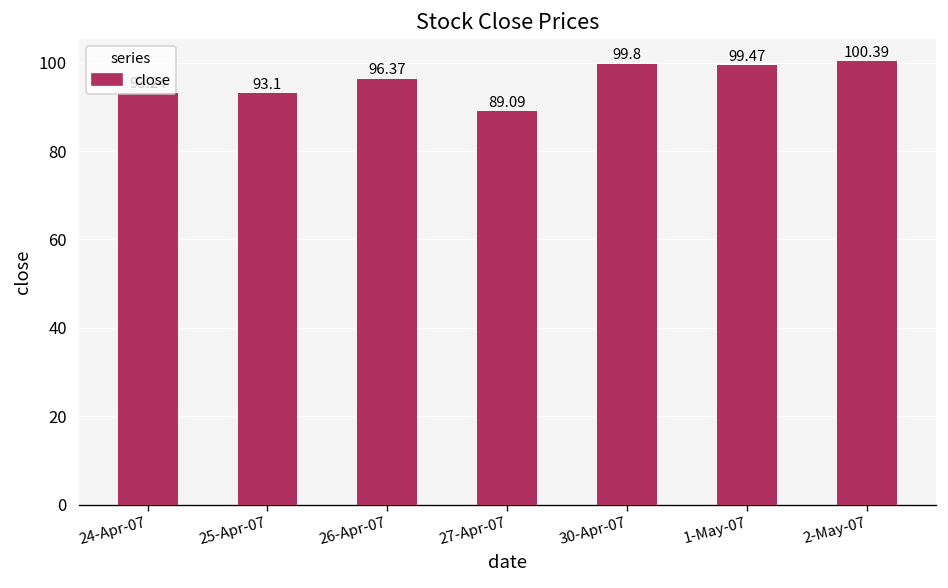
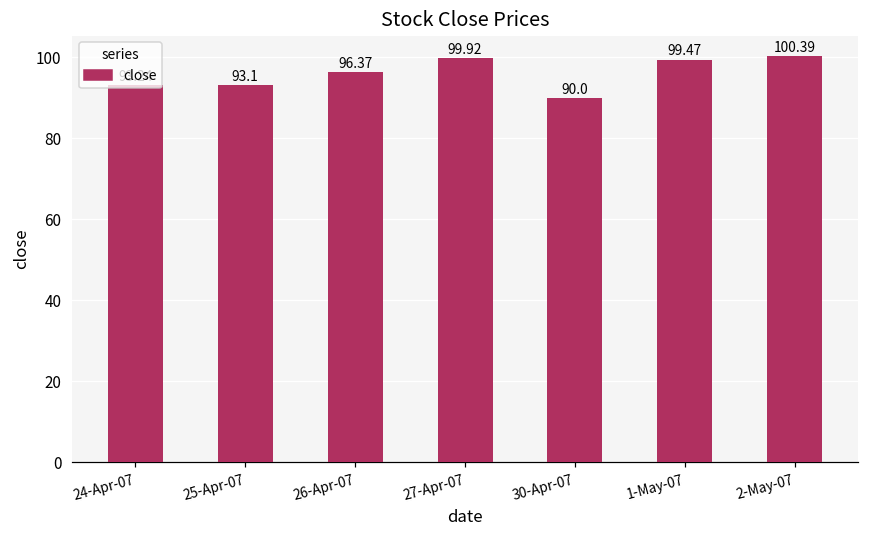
  {
    "25-Apr-07": 93.1,
    "26-Apr-07": 96.37,
-   "27-Apr-07": 89.09,
-   "30-Apr-07": 99.8,
+   "27-Apr-07": 99.92,
+   "30-Apr-07": 90.0,
    "1-May-07": 99.47,
    "2-May-07": 100.39
  }
